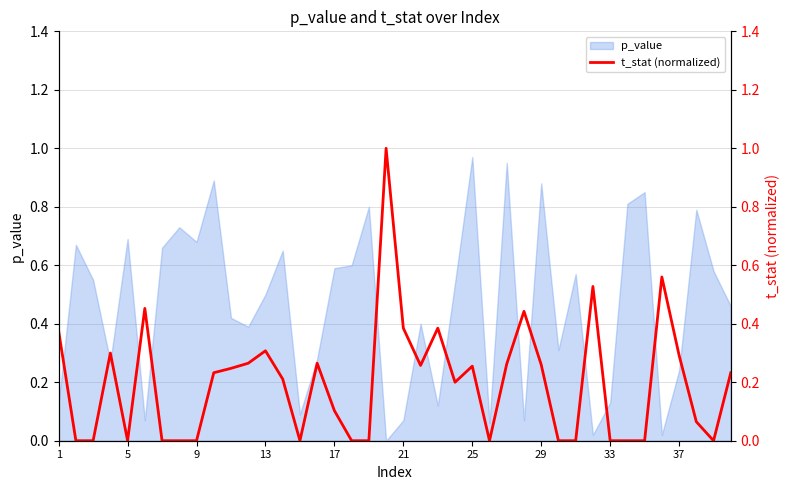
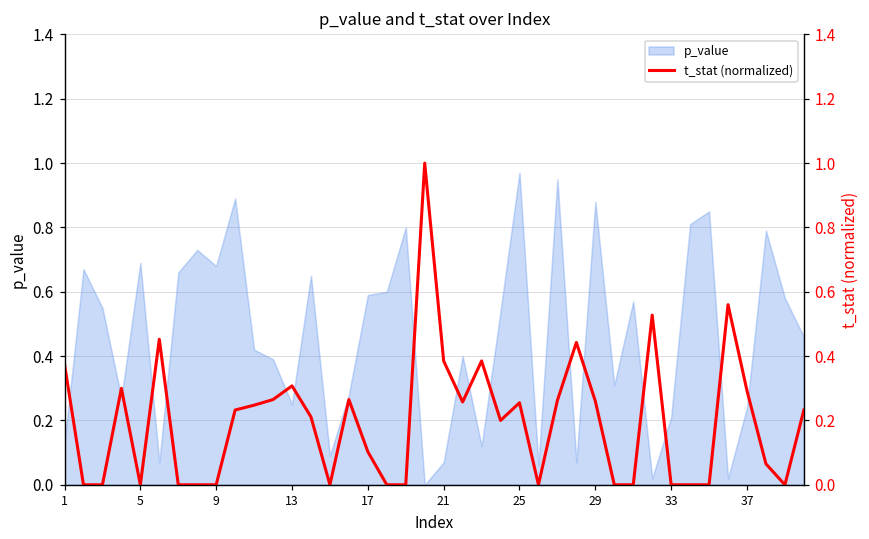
  {
    "p_value": {
      "1": 0.13,
      "5": 0.69,
      "9": 0.68,
-     "13": 0.50,
+     "13": 0.25,
      "17": 0.59,
      "21": 0.07,
      "25": 0.97,
      "29": 0.88,
-     "33": 0.13,
+     "33": 0.21,
      "37": 0.24
    },
    "t_stat (normalized)": {
      "1": 0.38,
      "5": 0.00,
      "9": 0.00,
      "13": 0.31,
      "17": 0.10,
      "21": 0.39,
      "25": 0.26,
      "29": 0.26,
      "33": 0.00,
      "37": 0.29
    }
  }
